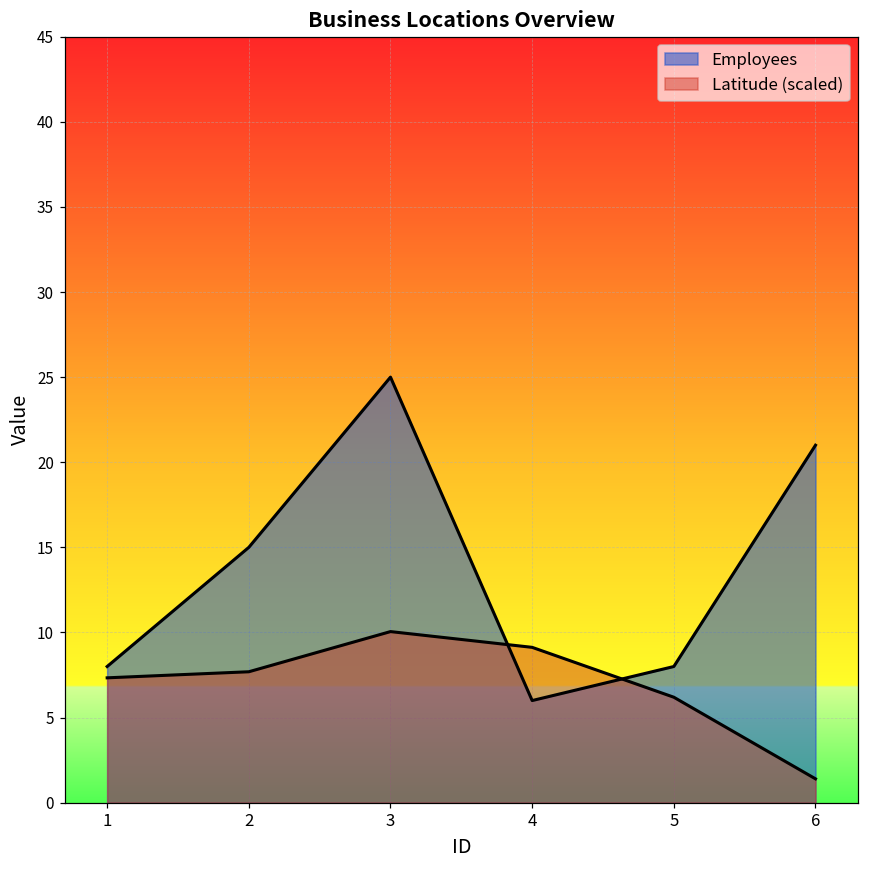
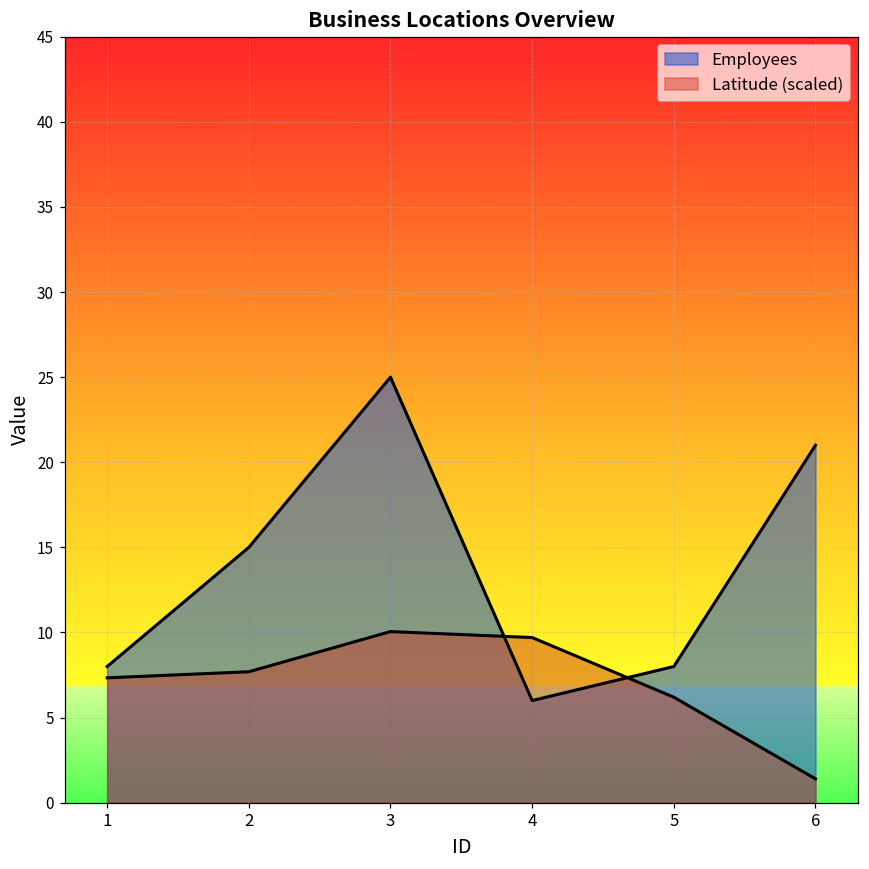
  {
    "Employees": {
      "1": 8.0,
      "2": 15.0,
      "3": 25.0,
      "4": 6.0,
      "5": 8.0,
      "6": 21.0
    },
    "Latitude (scaled)": {
      "1": 7.3,
      "2": 7.7,
      "3": 10.1,
-     "4": 9.1,
+     "4": 9.7,
      "5": 6.2,
      "6": 1.4
    }
  }
